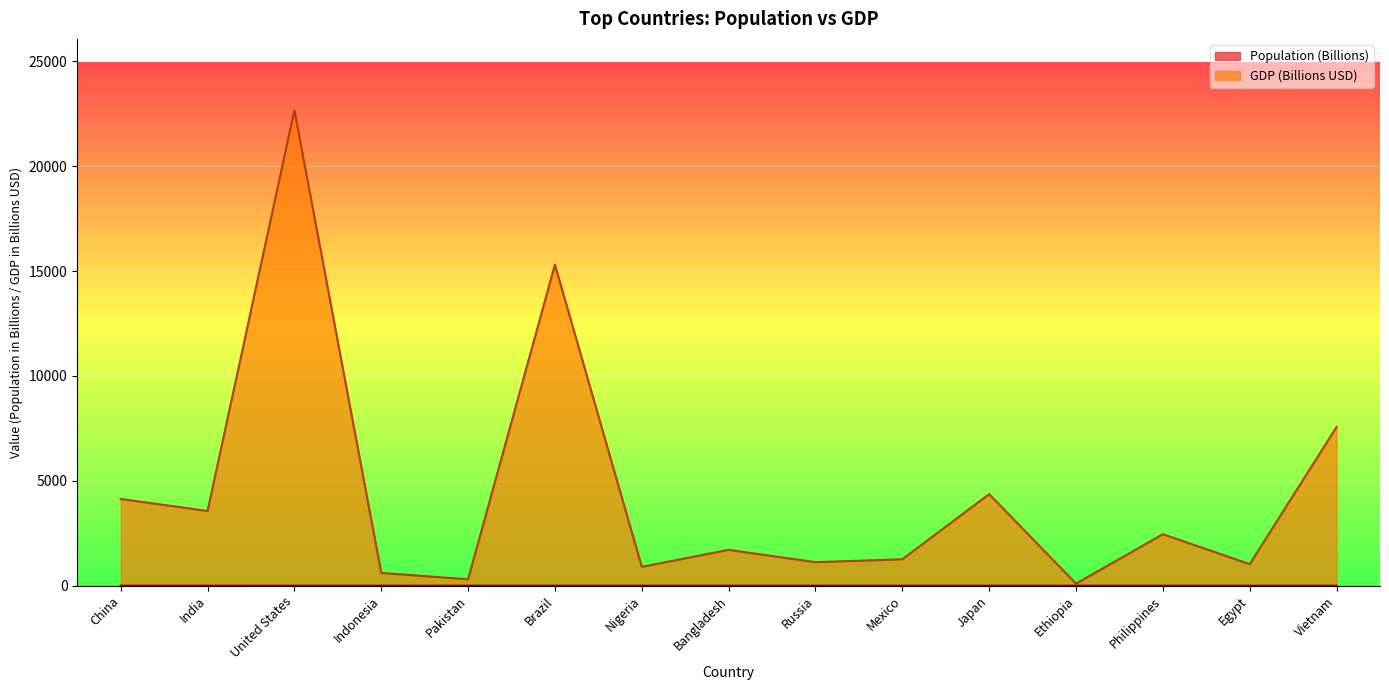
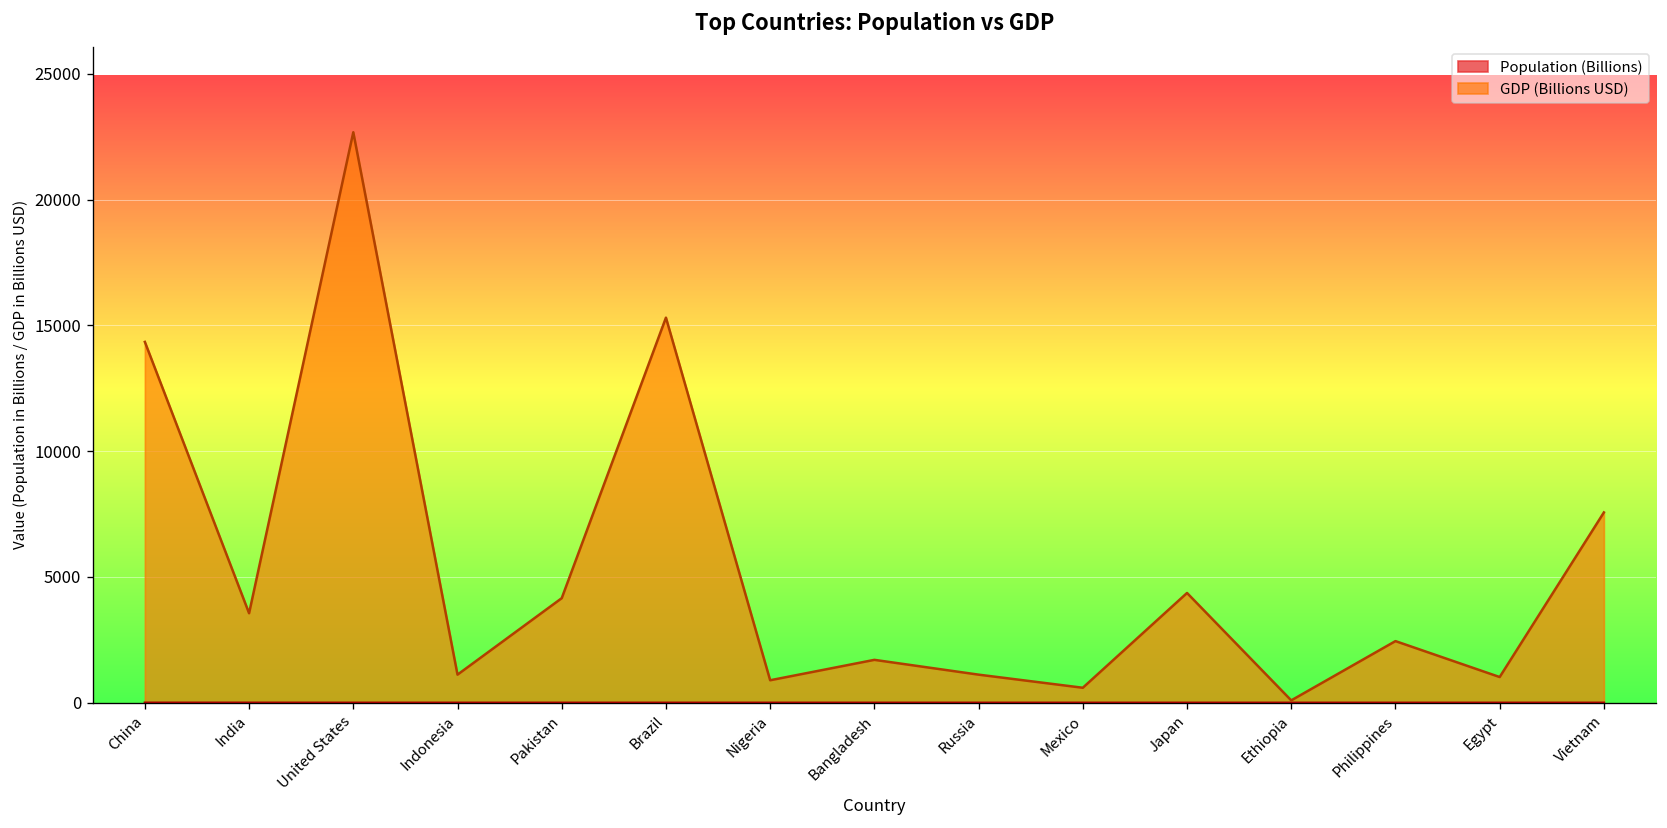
  {
    "Population (Billions)": {
      "China": 0,
      "India": 0,
      "United States": 0,
      "Indonesia": 0,
      "Pakistan": 0,
      "Brazil": 0,
      "Nigeria": 0,
      "Bangladesh": 0,
      "Russia": 0,
      "Mexico": 0,
      "Japan": 0,
      "Philippines": 0,
      "Egypt": 0,
      "Vietnam": 0
    },
    "GDP (Billions USD)": {
-     "China": 4100,
+     "China": 14300,
      "India": 3600,
      "United States": 22700,
-     "Indonesia": 600,
-     "Pakistan": 300,
+     "Indonesia": 1100,
+     "Pakistan": 4200,
      "Brazil": 15300,
      "Nigeria": 900,
      "Bangladesh": 1700,
      "Russia": 1100,
-     "Mexico": 1300,
+     "Mexico": 600,
      "Japan": 4400,
      "Philippines": 2500,
      "Egypt": 1000,
      "Vietnam": 7600
    }
  }
